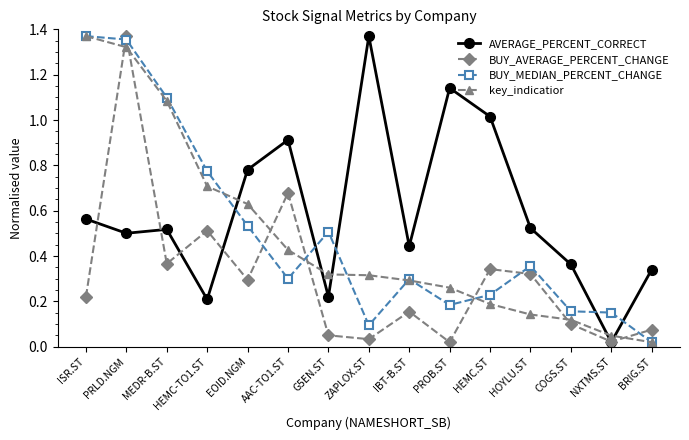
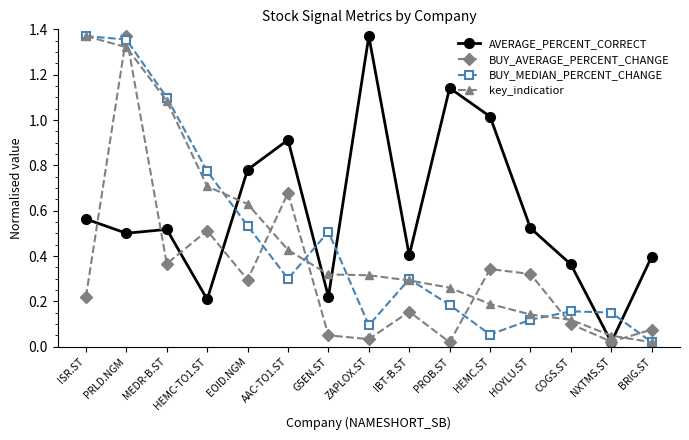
  {
    "AVERAGE_PERCENT_CORRECT": {
      "ISR.ST": 0.56,
      "PRLD.NGM": 0.50,
      "MEDR-B.ST": 0.52,
      "HEMC-TO1.ST": 0.21,
      "EOID.NGM": 0.78,
      "AAC-TO1.ST": 0.91,
      "G5EN.ST": 0.22,
      "ZAPLOX.ST": 1.37,
-     "IBT-B.ST": 0.44,
+     "IBT-B.ST": 0.40,
      "PROB.ST": 1.14,
      "HEMC.ST": 1.02,
      "HOYLU.ST": 0.52,
      "COGS.ST": 0.36,
-     "BRIG.ST": 0.34
+     "BRIG.ST": 0.40
    },
    "BUY_MEDIAN_PERCENT_CHANGE": {
      "PRLD.NGM": 1.36,
      "MEDR-B.ST": 1.10,
      "HEMC-TO1.ST": 0.77,
      "EOID.NGM": 0.53,
      "AAC-TO1.ST": 0.30,
      "G5EN.ST": 0.51,
      "ZAPLOX.ST": 0.09,
      "PROB.ST": 0.18,
-     "HEMC.ST": 0.23,
-     "HOYLU.ST": 0.36,
+     "HEMC.ST": 0.05,
+     "HOYLU.ST": 0.12,
      "COGS.ST": 0.16,
      "NXTMS.ST": 0.15
    }
  }
